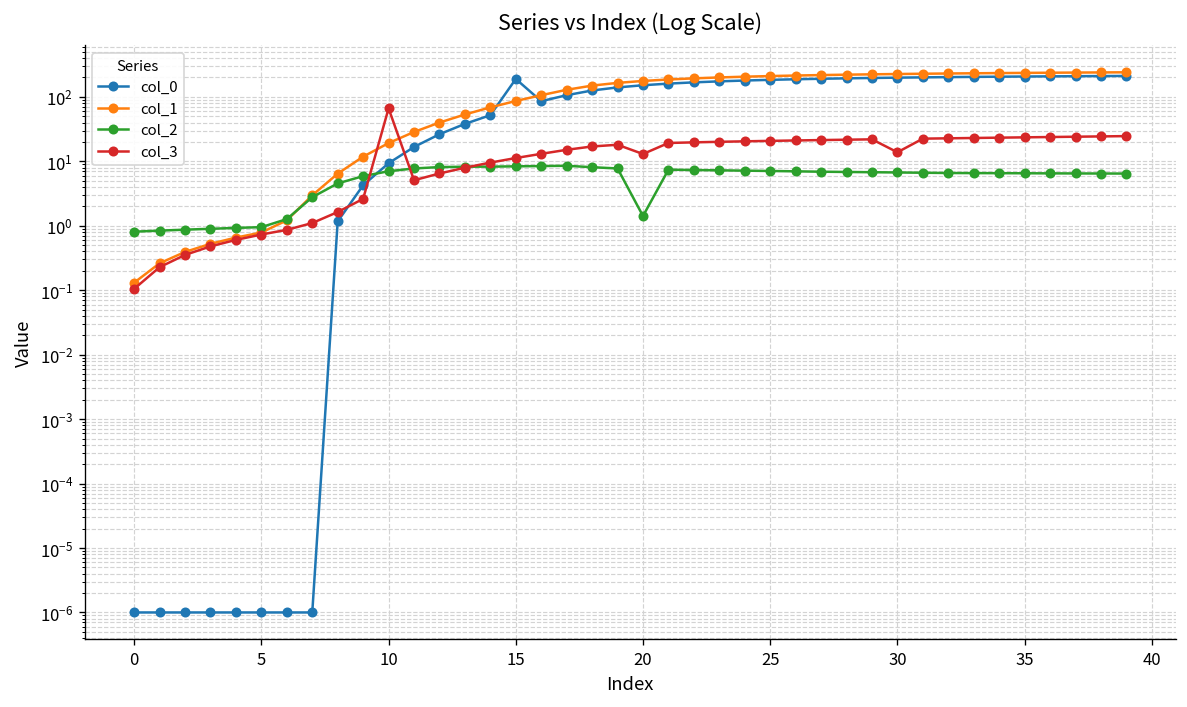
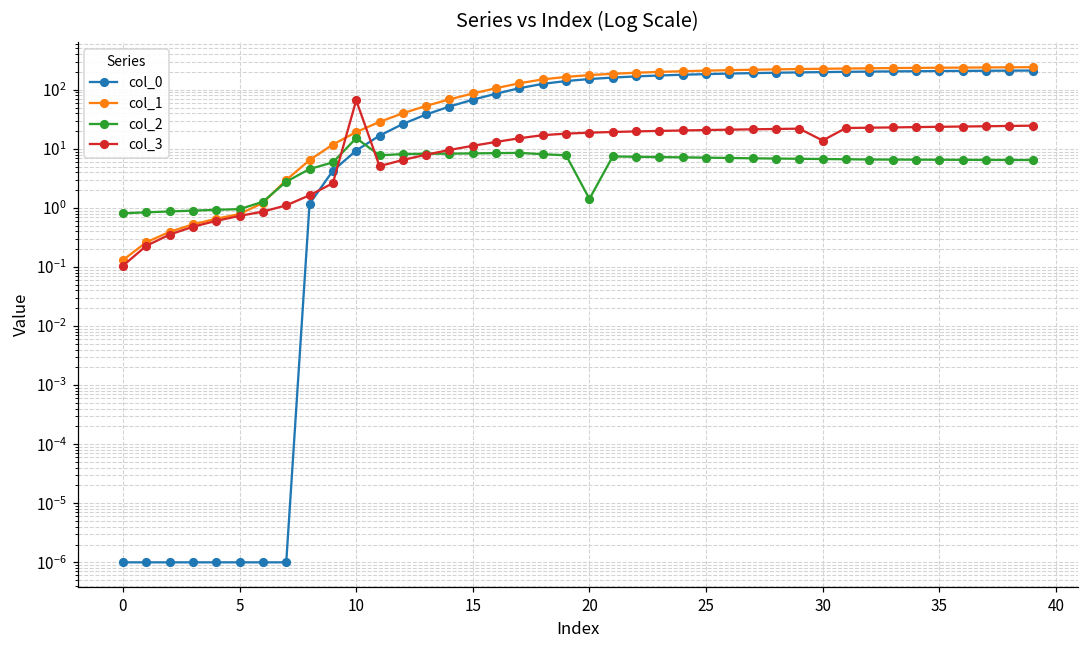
  {
    "col_0": {
      "0": 0.0000010,
      "5": 0.0000010,
      "10": 9,
-     "15": 190,
+     "15": 70,
      "20": 150,
      "25": 180,
      "30": 200,
      "35": 210
    },
    "col_1": {
      "0": 0.13,
      "10": 19,
      "15": 90,
      "20": 180,
      "25": 210,
      "30": 230,
      "35": 200
    },
    "col_2": {
      "0": 0.8,
      "5": 1,
-     "10": 7,
+     "10": 15,
      "15": 8,
      "20": 1.4,
      "25": 7,
      "30": 7,
      "35": 7
    },
    "col_3": {
      "0": 0.11,
      "10": 70,
      "15": 11,
-     "20": 13,
+     "20": 19,
      "25": 21,
      "30": 14,
      "35": 20
    }
  }
